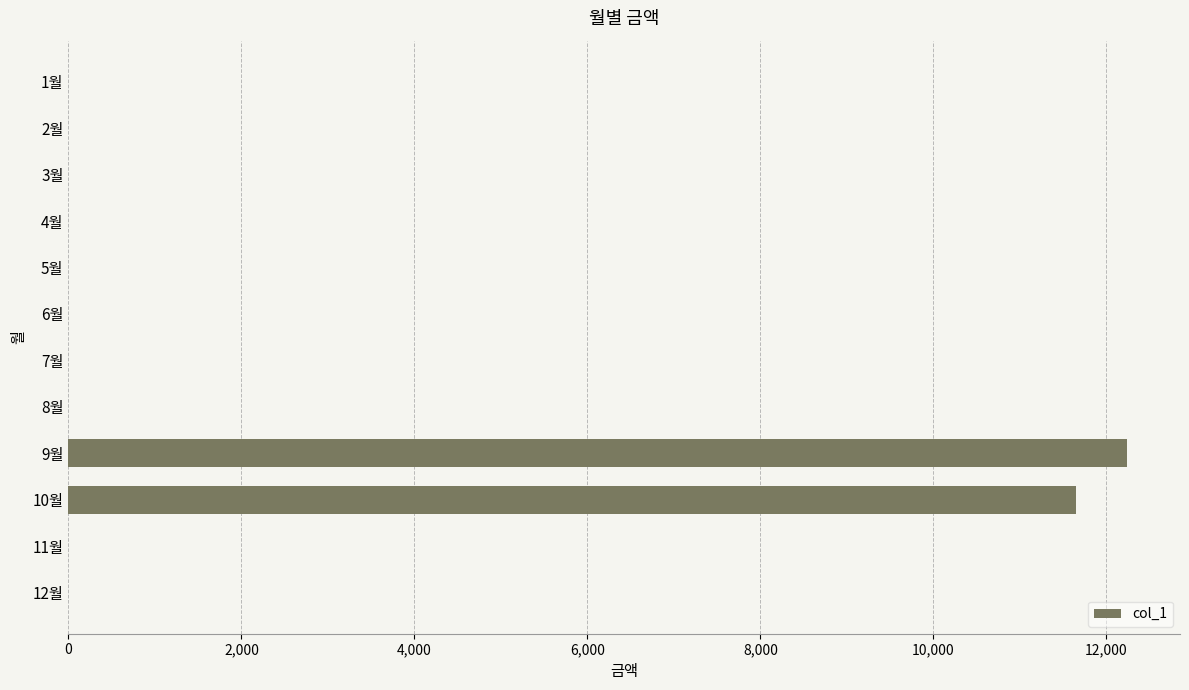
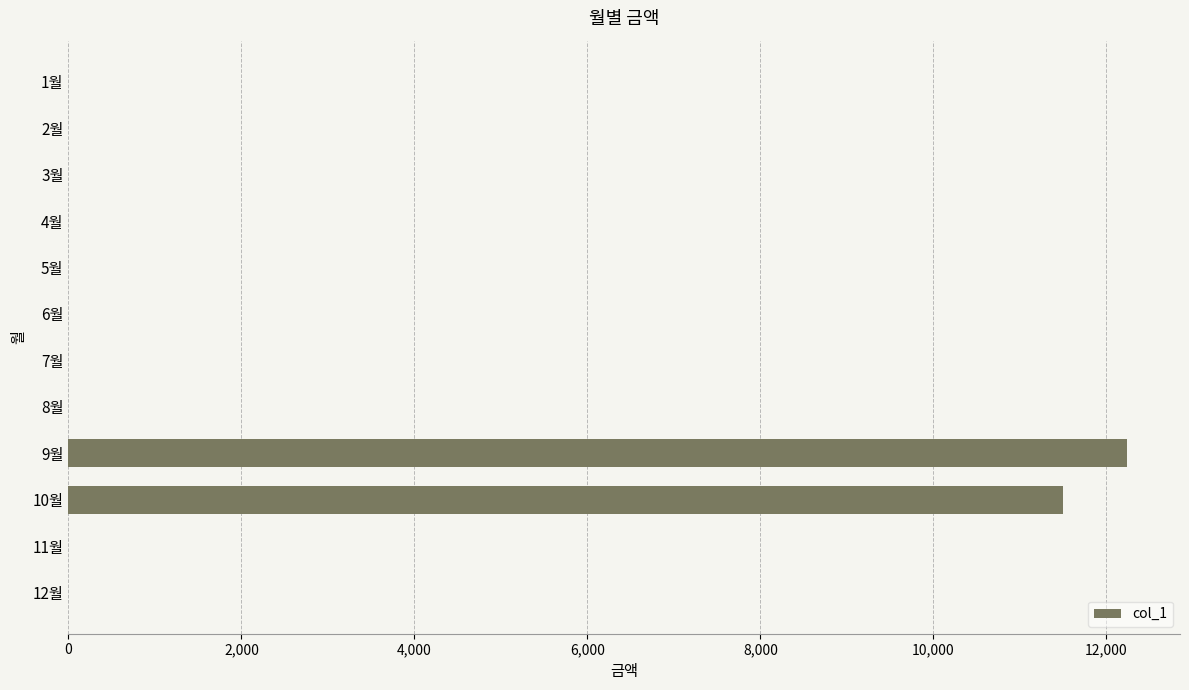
  {
    "1월": "0",
    "2월": "0",
    "3월": "0",
    "4월": "0",
    "5월": "0",
    "6월": "0",
    "7월": "0",
    "8월": "0",
    "9월": "12,200",
-   "10월": "11,700",
+   "10월": "11,500",
    "11월": "0",
    "12월": "0"
  }
